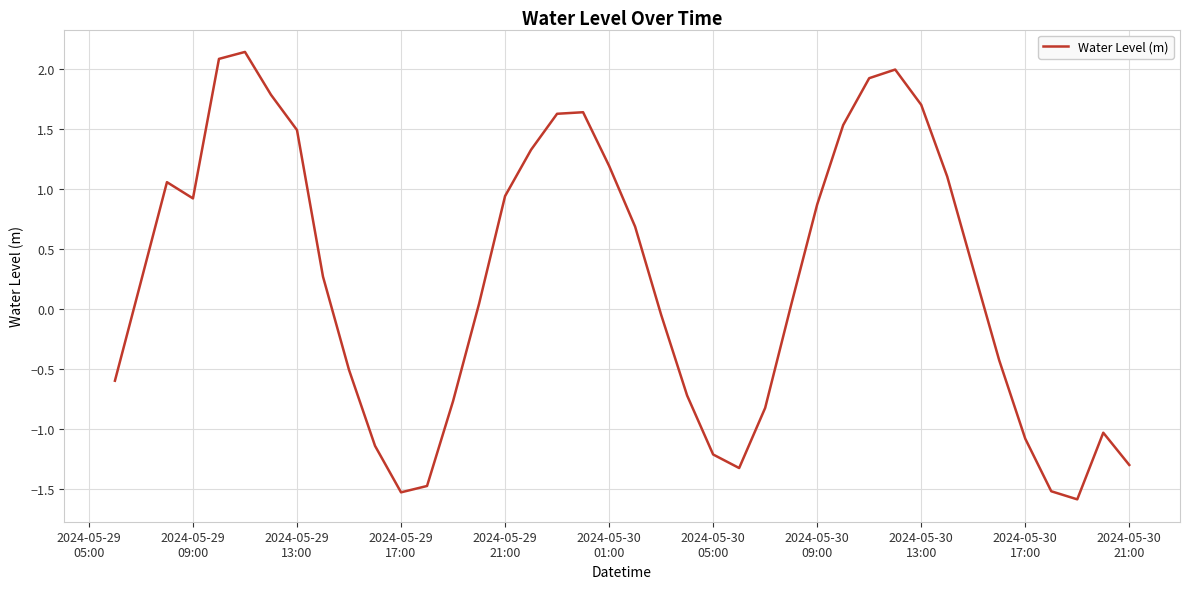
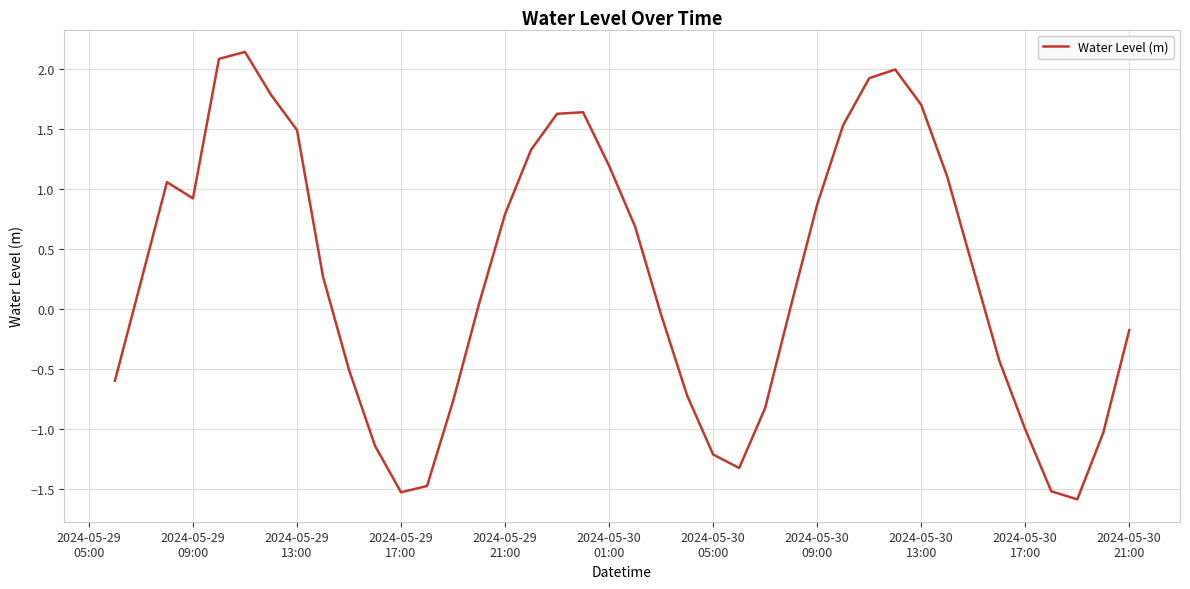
  {
    "2024-05-29 09:00": 0.92,
    "2024-05-29 13:00": 1.49,
    "2024-05-29 17:00": -1.53,
-   "2024-05-29 21:00": 0.94,
+   "2024-05-29 21:00": 0.79,
    "2024-05-30 01:00": 1.19,
    "2024-05-30 05:00": -1.22,
    "2024-05-30 09:00": 0.87,
    "2024-05-30 13:00": 1.70,
-   "2024-05-30 17:00": -1.08,
-   "2024-05-30 21:00": -1.30
+   "2024-05-30 17:00": -1.01,
+   "2024-05-30 21:00": -0.18
  }
